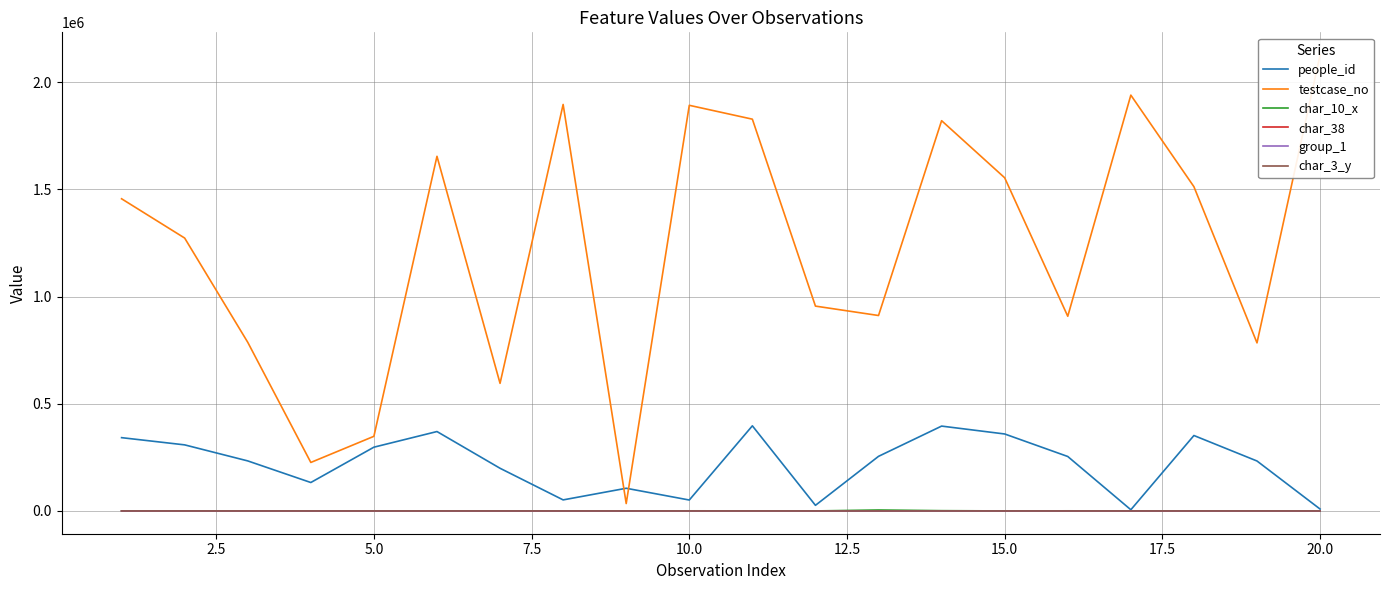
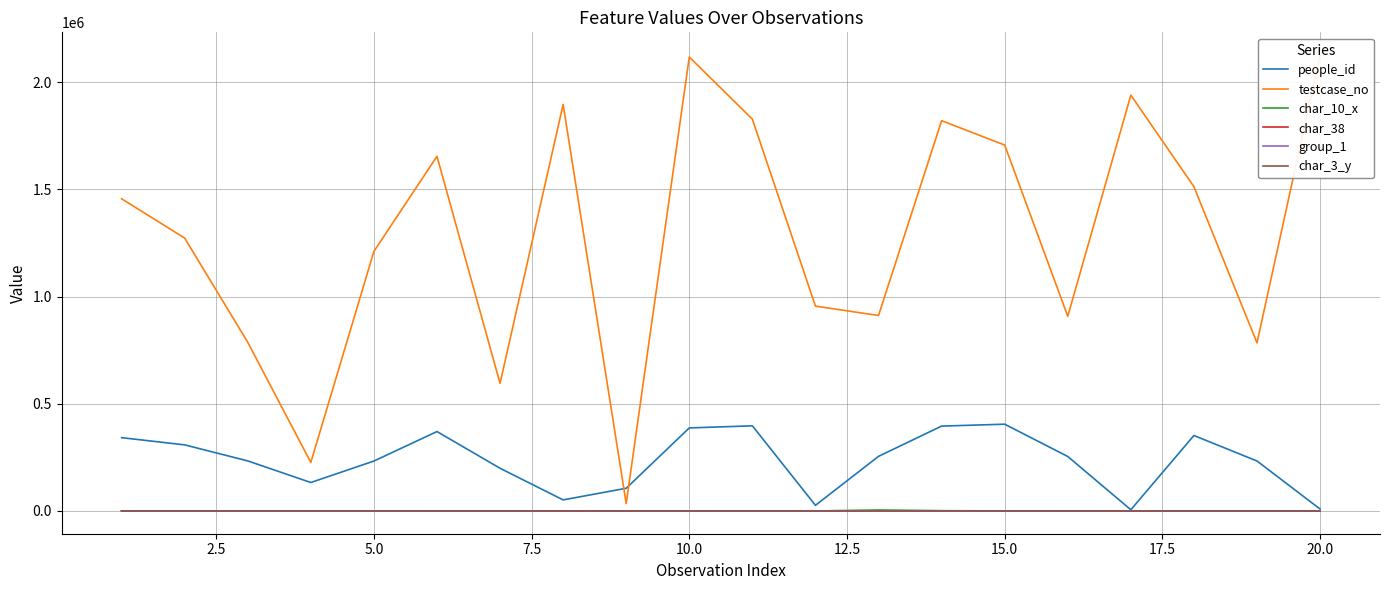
  {
    "people_id": {
-     "5.0": 300000,
-     "10.0": 50000,
-     "15.0": 360000
+     "5.0": 230000,
+     "10.0": 390000,
+     "15.0": 400000
    },
    "testcase_no": {
-     "5.0": 350000,
-     "10.0": 1890000,
-     "15.0": 1550000
+     "5.0": 1210000,
+     "10.0": 2120000,
+     "15.0": 1710000
    }
  }
